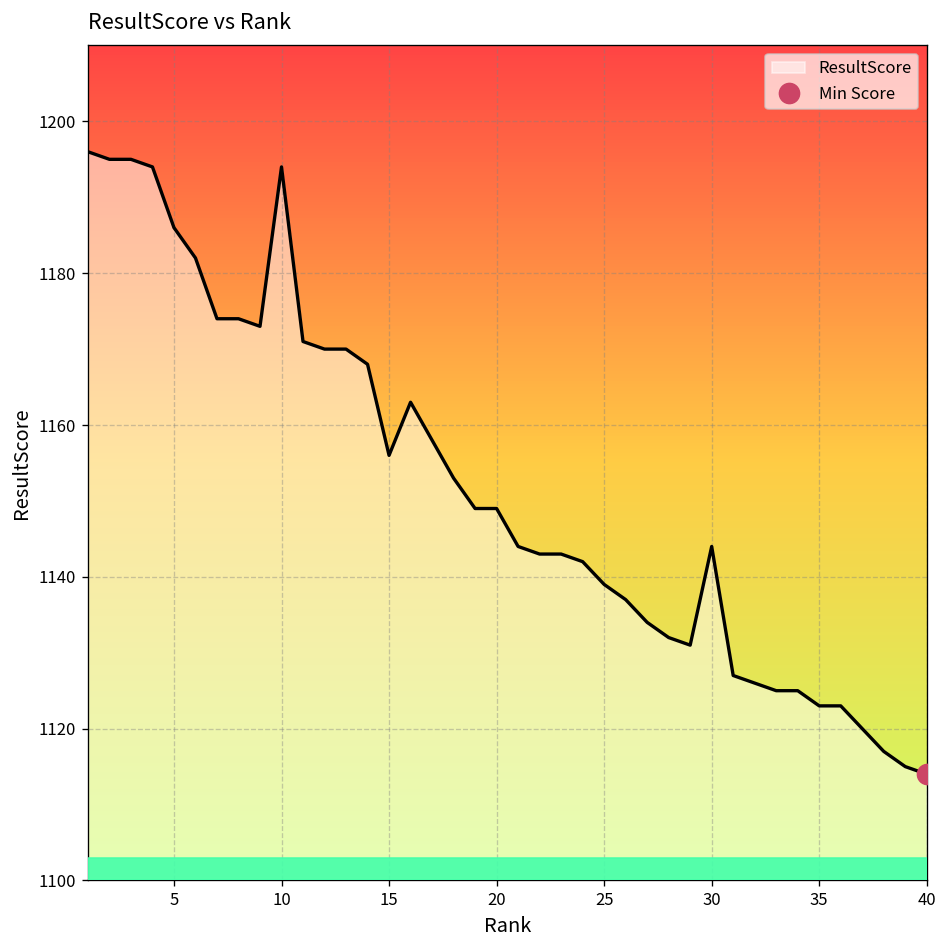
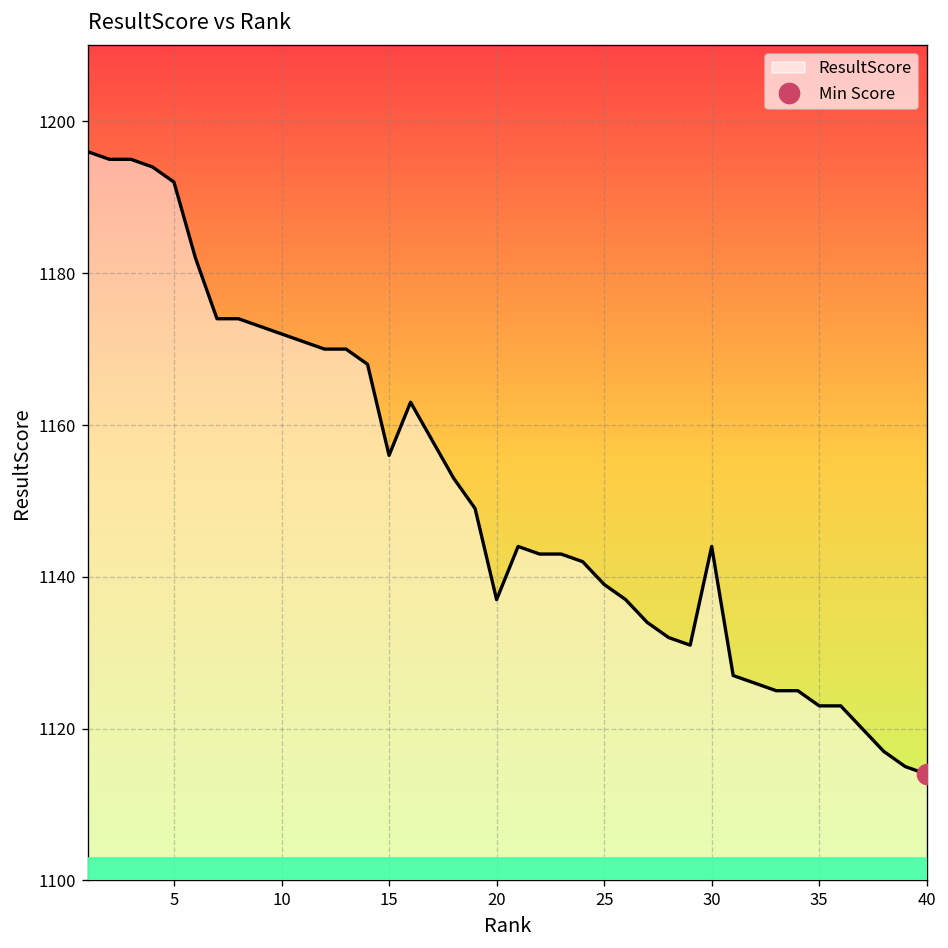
  {
    "ResultScore": {
-     "5": 1186,
-     "10": 1194,
+     "5": 1192,
+     "10": 1172,
      "15": 1156,
-     "20": 1149,
+     "20": 1137,
      "25": 1139,
      "30": 1144,
      "35": 1123
    }
  }
